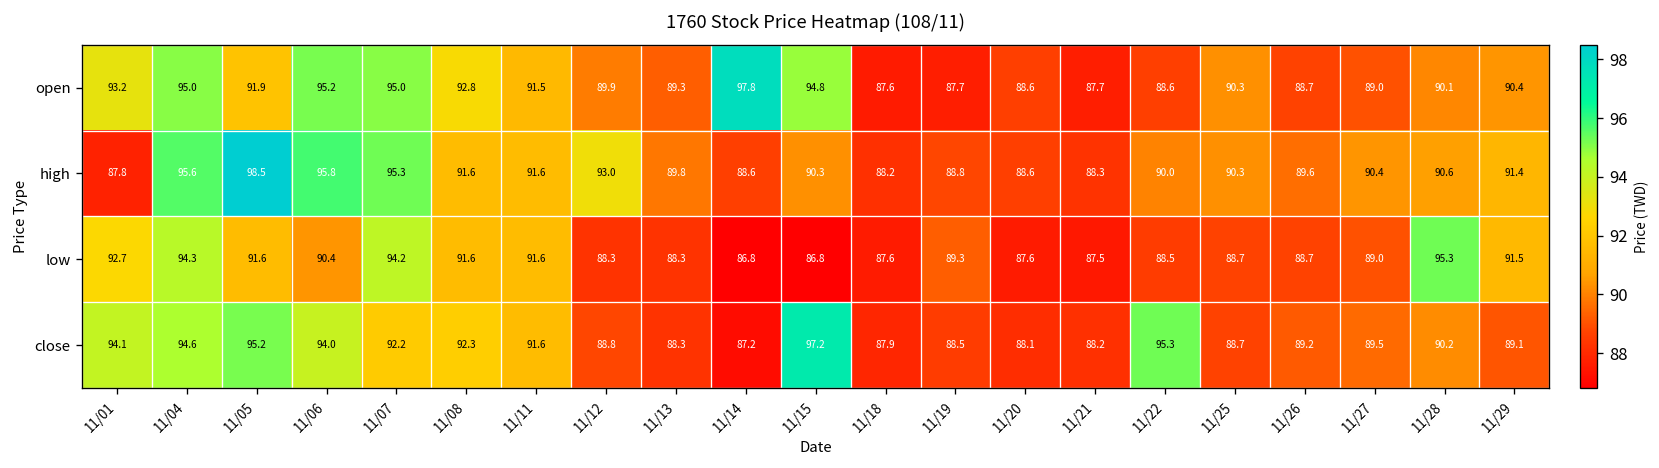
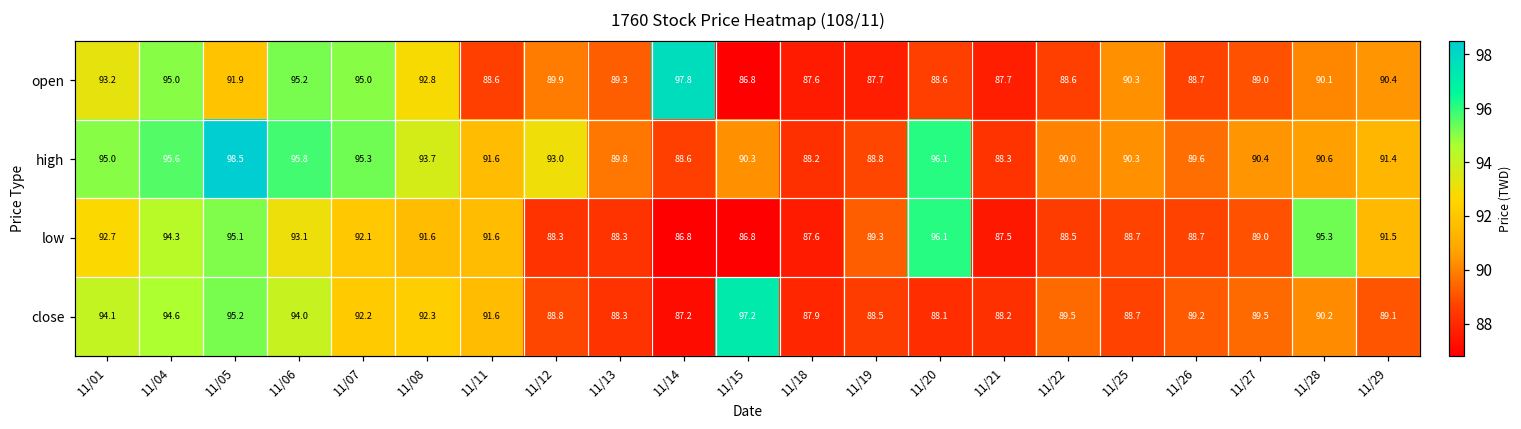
  {
    "open": {
      "11/01": 93.2,
      "11/04": 95.0,
      "11/05": 91.9,
      "11/06": 95.2,
      "11/07": 95.0,
      "11/08": 92.8,
-     "11/11": 91.5,
+     "11/11": 88.6,
      "11/12": 89.9,
      "11/13": 89.3,
      "11/14": 97.8,
-     "11/15": 94.8,
+     "11/15": 86.8,
      "11/18": 87.6,
      "11/19": 87.7,
      "11/20": 88.6,
      "11/21": 87.7,
      "11/22": 88.6,
      "11/25": 90.3,
      "11/26": 88.7,
      "11/27": 89.0,
      "11/28": 90.1,
      "11/29": 90.4
    },
    "high": {
-     "11/01": 87.8,
+     "11/01": 95.0,
      "11/04": 95.6,
      "11/05": 98.5,
      "11/06": 95.8,
      "11/07": 95.3,
-     "11/08": 91.6,
+     "11/08": 93.7,
      "11/11": 91.6,
      "11/12": 93.0,
      "11/13": 89.8,
      "11/14": 88.6,
      "11/15": 90.3,
      "11/18": 88.2,
      "11/19": 88.8,
-     "11/20": 88.6,
+     "11/20": 96.1,
      "11/21": 88.3,
      "11/22": 90.0,
      "11/25": 90.3,
      "11/26": 89.6,
      "11/27": 90.4,
      "11/28": 90.6,
      "11/29": 91.4
    },
    "low": {
      "11/01": 92.7,
      "11/04": 94.3,
-     "11/05": 91.6,
-     "11/06": 90.4,
-     "11/07": 94.2,
+     "11/05": 95.1,
+     "11/06": 93.1,
+     "11/07": 92.1,
      "11/08": 91.6,
      "11/11": 91.6,
      "11/12": 88.3,
      "11/13": 88.3,
      "11/14": 86.8,
      "11/15": 86.8,
      "11/18": 87.6,
      "11/19": 89.3,
-     "11/20": 87.6,
+     "11/20": 96.1,
      "11/21": 87.5,
      "11/22": 88.5,
      "11/25": 88.7,
      "11/26": 88.7,
      "11/27": 89.0,
      "11/28": 95.3,
      "11/29": 91.5
    },
    "close": {
      "11/01": 94.1,
      "11/04": 94.6,
      "11/05": 95.2,
      "11/06": 94.0,
      "11/07": 92.2,
      "11/08": 92.3,
      "11/11": 91.6,
      "11/12": 88.8,
      "11/13": 88.3,
      "11/14": 87.2,
      "11/15": 97.2,
      "11/18": 87.9,
      "11/19": 88.5,
      "11/20": 88.1,
      "11/21": 88.2,
-     "11/22": 95.3,
+     "11/22": 89.5,
      "11/25": 88.7,
      "11/26": 89.2,
      "11/27": 89.5,
      "11/28": 90.2,
      "11/29": 89.1
    }
  }
